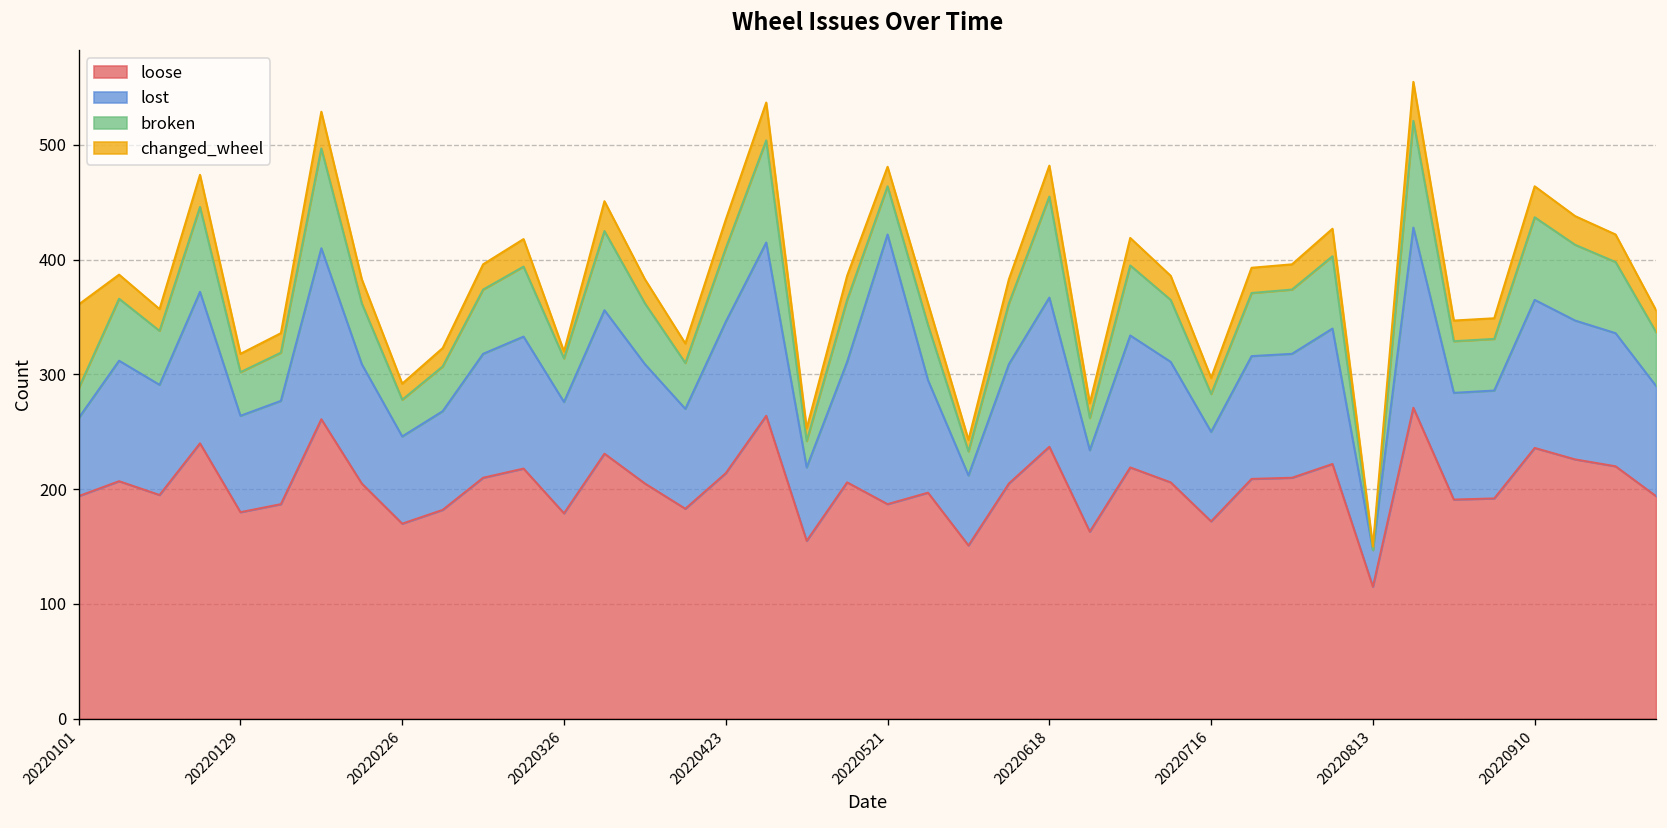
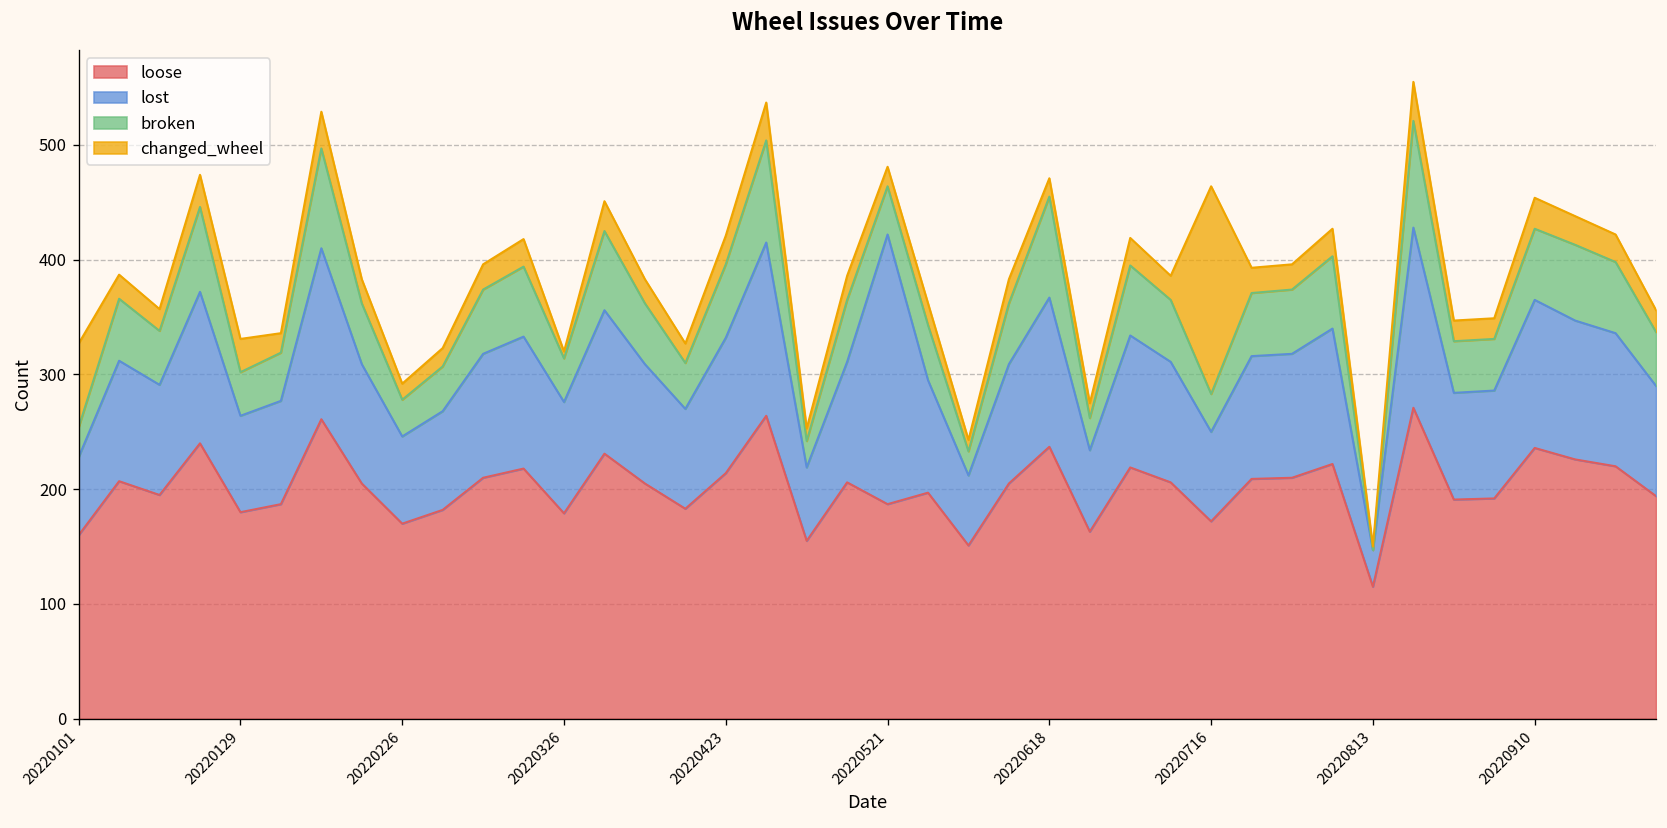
  {
    "loose": {
-     "20220101": 190,
+     "20220101": 160,
      "20220129": 180,
      "20220226": 170,
      "20220326": 180,
      "20220423": 210,
      "20220521": 190,
      "20220618": 240,
      "20220716": 170,
      "20220813": 120,
      "20220910": 240
    },
    "lost": {
      "20220101": 70,
      "20220129": 80,
      "20220226": 80,
      "20220326": 100,
-     "20220423": 130,
+     "20220423": 120,
      "20220521": 240,
      "20220618": 130,
      "20220716": 80,
      "20220910": 130
    },
    "broken": {
      "20220101": 30,
      "20220129": 40,
      "20220226": 30,
      "20220326": 40,
      "20220423": 60,
      "20220521": 40,
      "20220618": 90,
      "20220716": 30,
-     "20220910": 70
+     "20220910": 60
    },
    "changed_wheel": {
      "20220101": 70,
-     "20220129": 20,
+     "20220129": 30,
      "20220226": 10,
      "20220326": 10,
      "20220423": 30,
      "20220521": 20,
-     "20220618": 30,
-     "20220716": 10,
+     "20220618": 20,
+     "20220716": 180,
      "20220813": 0,
      "20220910": 30
    }
  }
